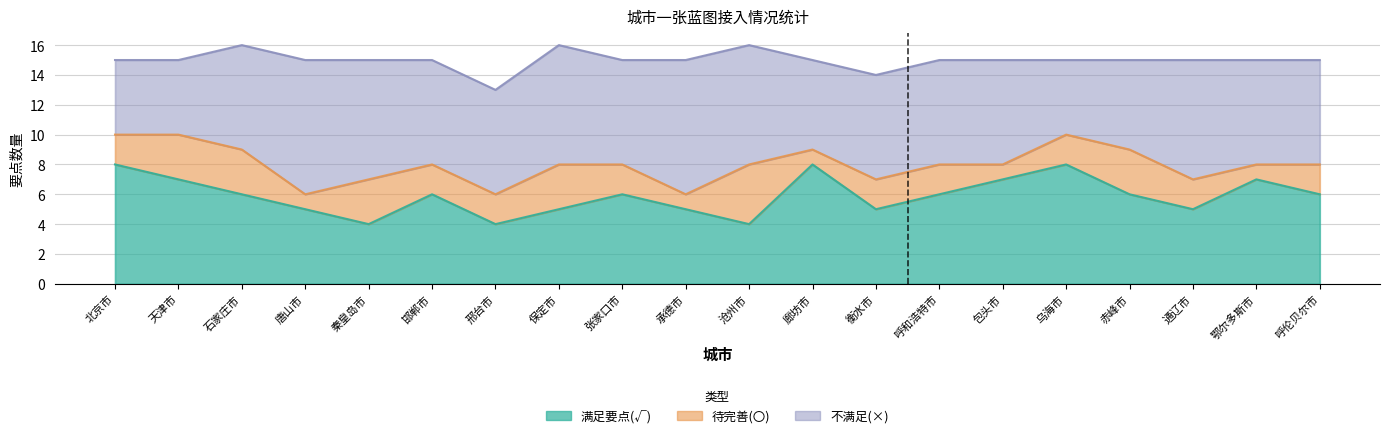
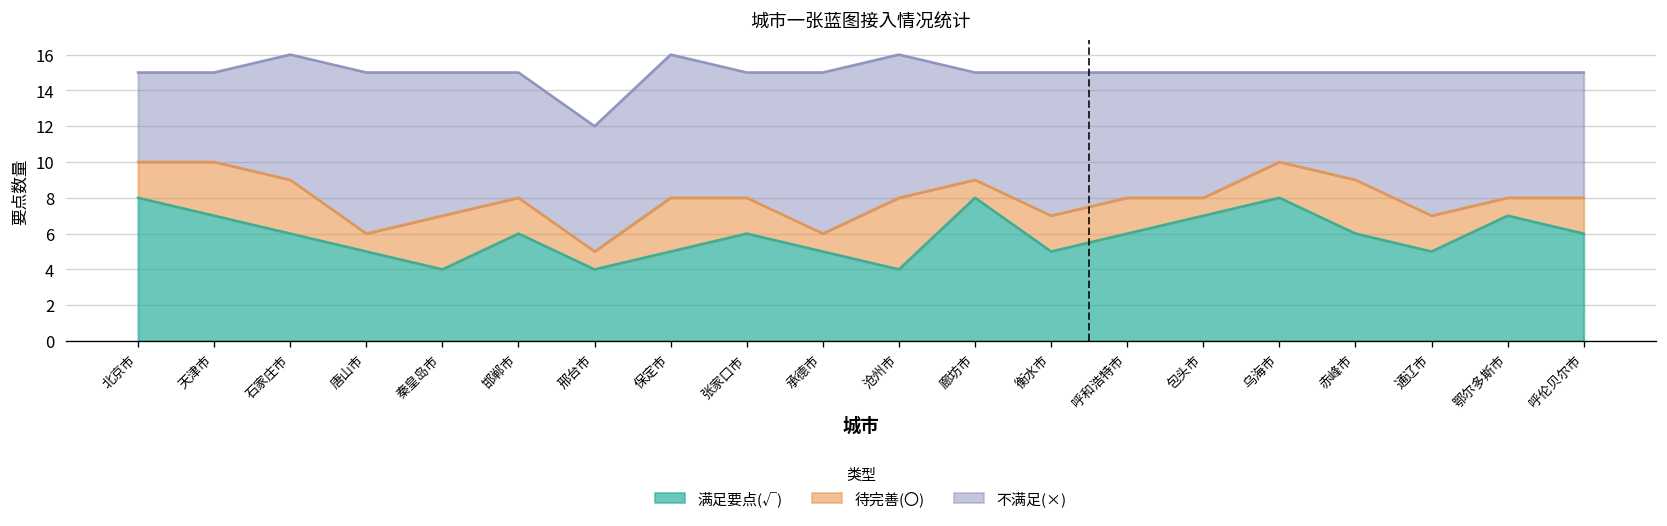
  {
    "满足要点(√)": {
      "北京市": 8,
      "天津市": 7,
      "石家庄市": 6,
      "唐山市": 5,
      "秦皇岛市": 4,
      "邯郸市": 6,
      "邢台市": 4,
      "保定市": 5,
      "张家口市": 6,
      "承德市": 5,
      "沧州市": 4,
      "廊坊市": 8,
      "衡水市": 5,
      "呼和浩特市": 6,
      "包头市": 7,
      "乌海市": 8,
      "赤峰市": 6,
      "通辽市": 5,
      "鄂尔多斯市": 7,
      "呼伦贝尔市": 6
    },
    "待完善(〇)": {
      "北京市": 2,
      "天津市": 3,
      "石家庄市": 3,
      "唐山市": 1,
      "秦皇岛市": 3,
      "邯郸市": 2,
-     "邢台市": 2,
+     "邢台市": 1,
      "保定市": 3,
      "张家口市": 2,
      "承德市": 1,
      "沧州市": 4,
      "廊坊市": 1,
      "衡水市": 2,
      "呼和浩特市": 2,
      "包头市": 1,
      "乌海市": 2,
      "赤峰市": 3,
      "通辽市": 2,
      "鄂尔多斯市": 1,
      "呼伦贝尔市": 2
    },
    "不满足(×)": {
      "北京市": 5,
      "天津市": 5,
      "石家庄市": 7,
      "唐山市": 9,
      "秦皇岛市": 8,
      "邯郸市": 7,
      "邢台市": 7,
      "保定市": 8,
      "张家口市": 7,
      "承德市": 9,
      "沧州市": 8,
      "廊坊市": 6,
-     "衡水市": 7,
+     "衡水市": 8,
      "呼和浩特市": 7,
      "包头市": 7,
      "乌海市": 5,
      "赤峰市": 6,
      "通辽市": 8,
      "鄂尔多斯市": 7,
      "呼伦贝尔市": 7
    }
  }
